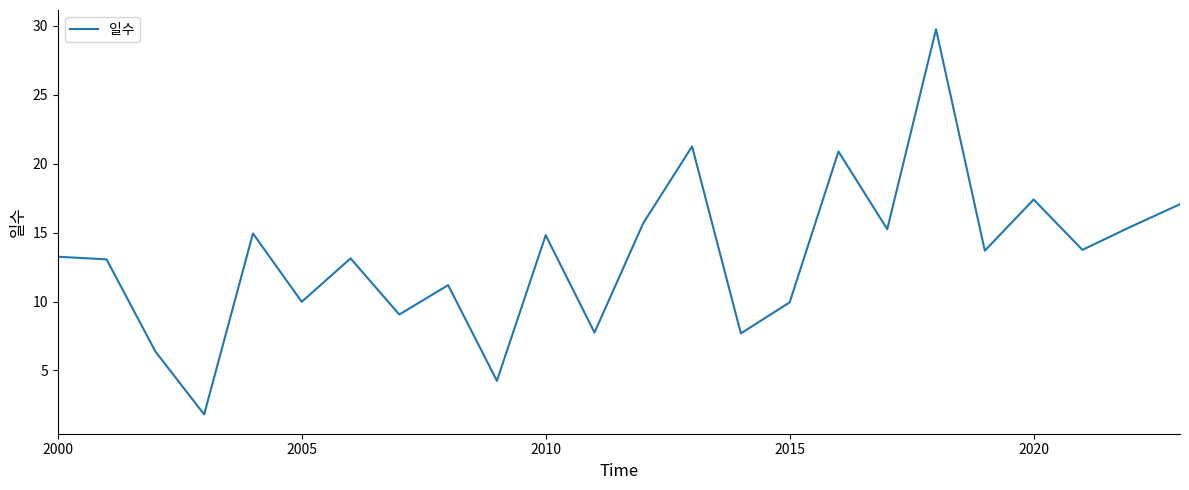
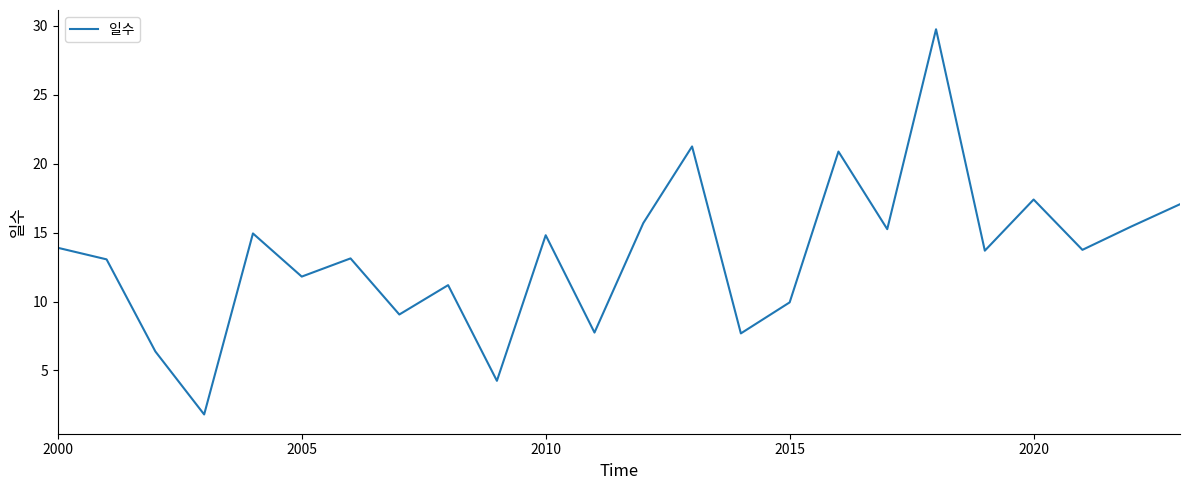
  {
-   "2000": 13.3,
-   "2005": 10.0,
+   "2000": 13.9,
+   "2005": 11.8,
    "2010": 14.8,
    "2015": 9.9,
    "2020": 17.4
  }
